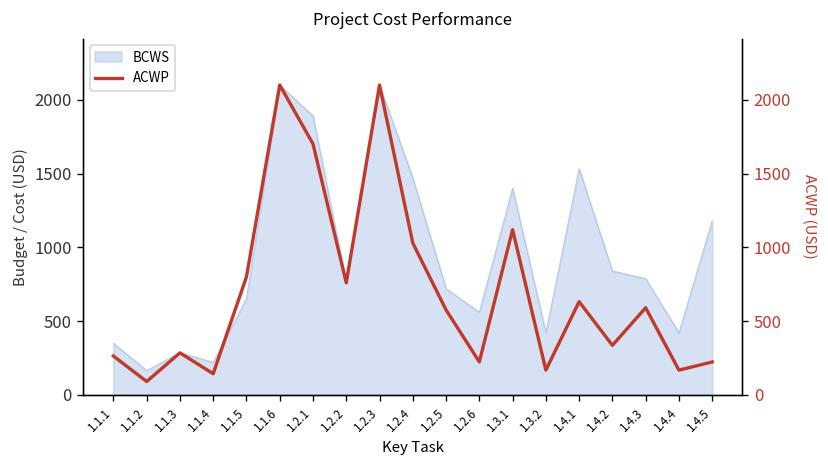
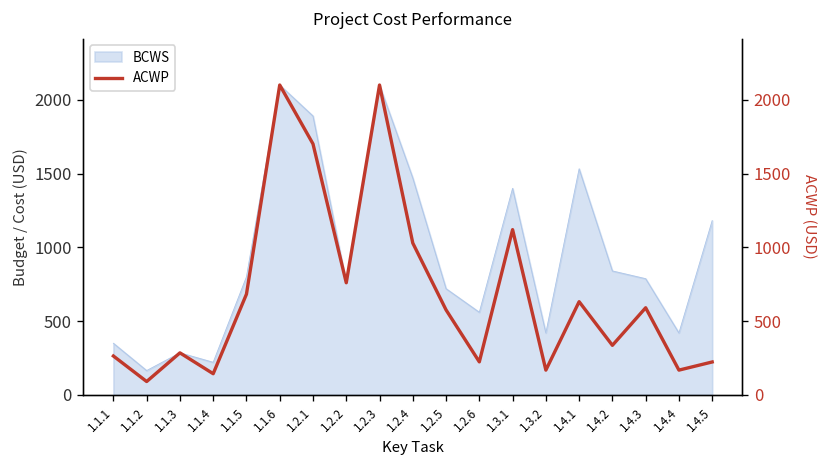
  {
    "BCWS": {
      "1.1.1": 350,
      "1.1.2": 170,
      "1.1.3": 290,
      "1.1.4": 220,
-     "1.1.5": 650,
+     "1.1.5": 800,
      "1.1.6": 2100,
      "1.2.1": 1890,
      "1.2.2": 760,
      "1.2.3": 2100,
      "1.2.4": 1470,
      "1.2.5": 720,
      "1.2.6": 560,
      "1.3.1": 1400,
      "1.3.2": 420,
      "1.4.1": 1530,
      "1.4.2": 840,
      "1.4.3": 790,
      "1.4.4": 420,
      "1.4.5": 1180
    },
    "ACWP": {
      "1.1.1": 260,
      "1.1.2": 90,
      "1.1.3": 290,
      "1.1.4": 140,
-     "1.1.5": 800,
+     "1.1.5": 680,
      "1.1.6": 2100,
      "1.2.1": 1700,
      "1.2.2": 760,
      "1.2.3": 2100,
      "1.2.4": 1030,
      "1.2.5": 580,
      "1.2.6": 220,
      "1.3.1": 1120,
      "1.3.2": 170,
      "1.4.1": 630,
      "1.4.2": 340,
      "1.4.3": 590,
      "1.4.4": 170,
      "1.4.5": 220
    }
  }
